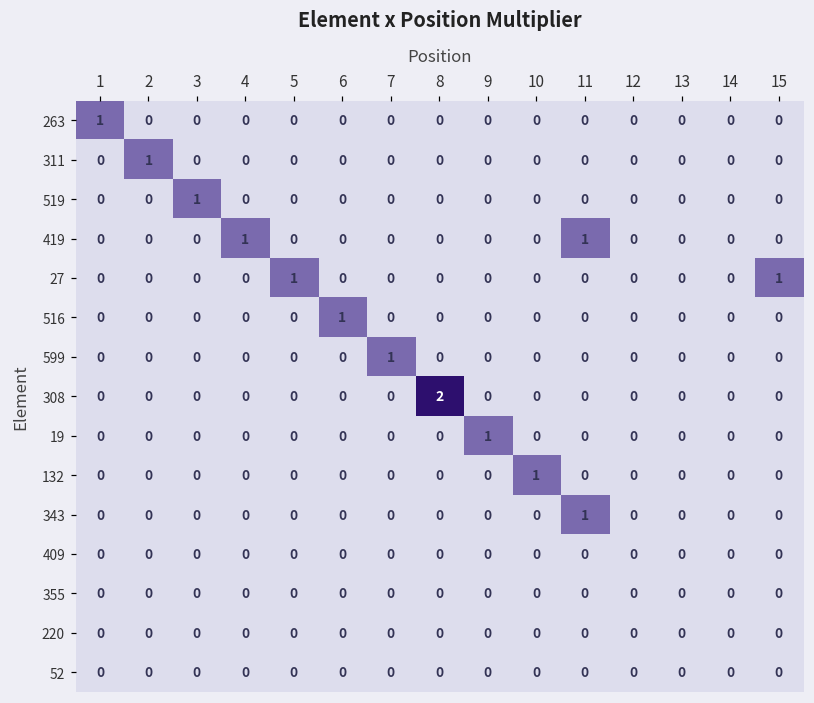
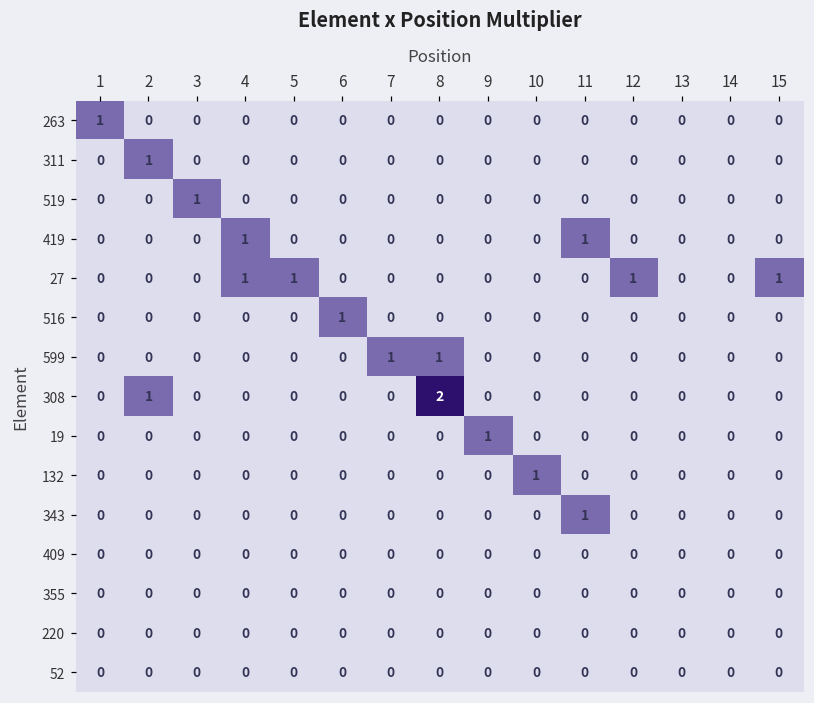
  {
    "27": {
      "1": 0,
      "2": 0,
      "3": 0,
-     "4": 0,
+     "4": 1,
      "5": 1,
      "6": 0,
      "7": 0,
      "8": 0,
      "9": 0,
      "10": 0,
      "11": 0,
-     "12": 0,
+     "12": 1,
      "13": 0,
      "14": 0,
      "15": 1
    },
    "599": {
      "1": 0,
      "2": 0,
      "3": 0,
      "4": 0,
      "5": 0,
      "6": 0,
      "7": 1,
-     "8": 0,
+     "8": 1,
      "9": 0,
      "10": 0,
      "11": 0,
      "12": 0,
      "13": 0,
      "14": 0,
      "15": 0
    },
    "308": {
      "1": 0,
-     "2": 0,
+     "2": 1,
      "3": 0,
      "4": 0,
      "5": 0,
      "6": 0,
      "7": 0,
      "8": 2,
      "9": 0,
      "10": 0,
      "11": 0,
      "12": 0,
      "13": 0,
      "14": 0,
      "15": 0
    }
  }
